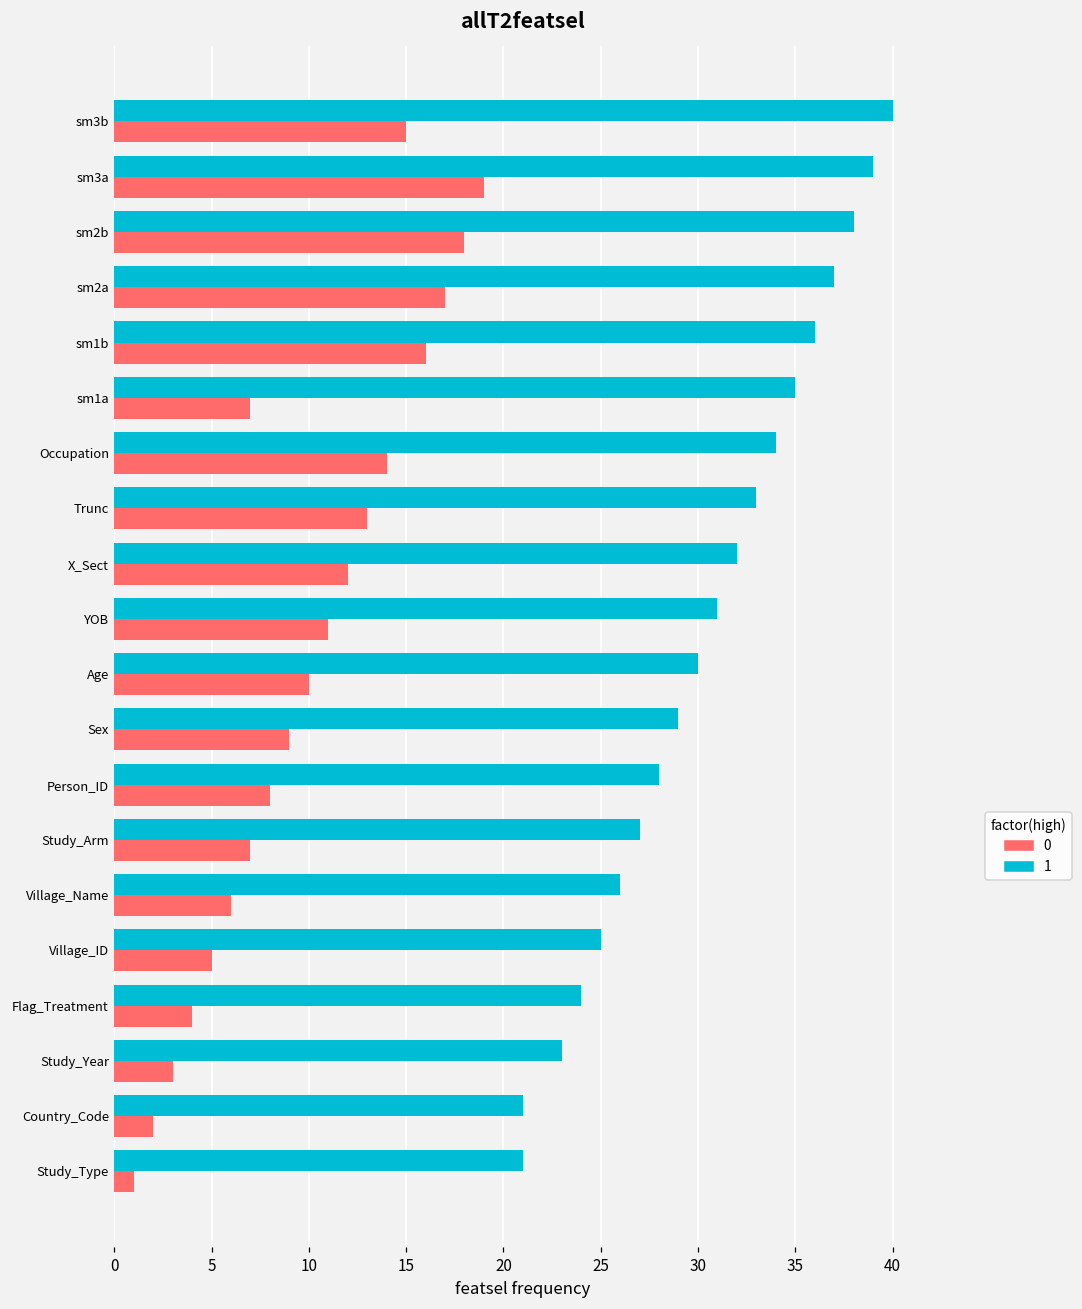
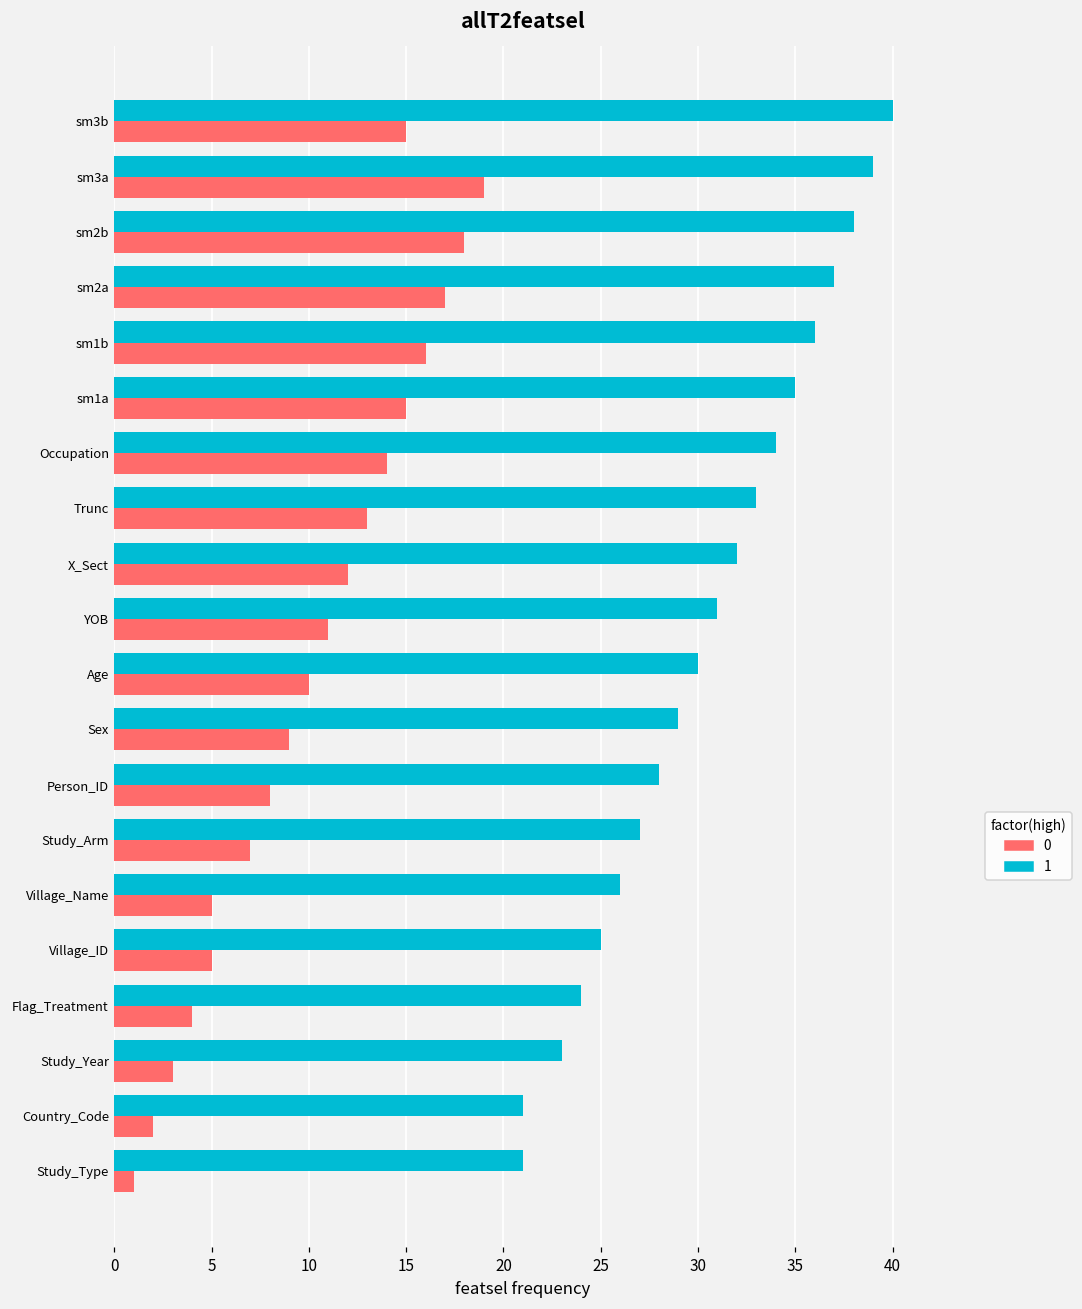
  {
    "0": {
      "sm3b": 15,
      "sm3a": 19,
      "sm2b": 18,
      "sm2a": 17,
      "sm1b": 16,
-     "sm1a": 7,
+     "sm1a": 15,
      "Occupation": 14,
      "Trunc": 13,
      "X_Sect": 12,
      "YOB": 11,
      "Age": 10,
      "Sex": 9,
      "Person_ID": 8,
      "Study_Arm": 7,
-     "Village_Name": 6,
+     "Village_Name": 5,
      "Village_ID": 5,
      "Flag_Treatment": 4,
      "Study_Year": 3,
      "Country_Code": 2,
      "Study_Type": 1
    },
    "1": {
      "sm3b": 40,
      "sm3a": 39,
      "sm2b": 38,
      "sm2a": 37,
      "sm1b": 36,
      "sm1a": 35,
      "Occupation": 34,
      "Trunc": 33,
      "X_Sect": 32,
      "YOB": 31,
      "Age": 30,
      "Sex": 29,
      "Person_ID": 28,
      "Study_Arm": 27,
      "Village_Name": 26,
      "Village_ID": 25,
      "Flag_Treatment": 24,
      "Study_Year": 23,
      "Country_Code": 21,
      "Study_Type": 21
    }
  }
